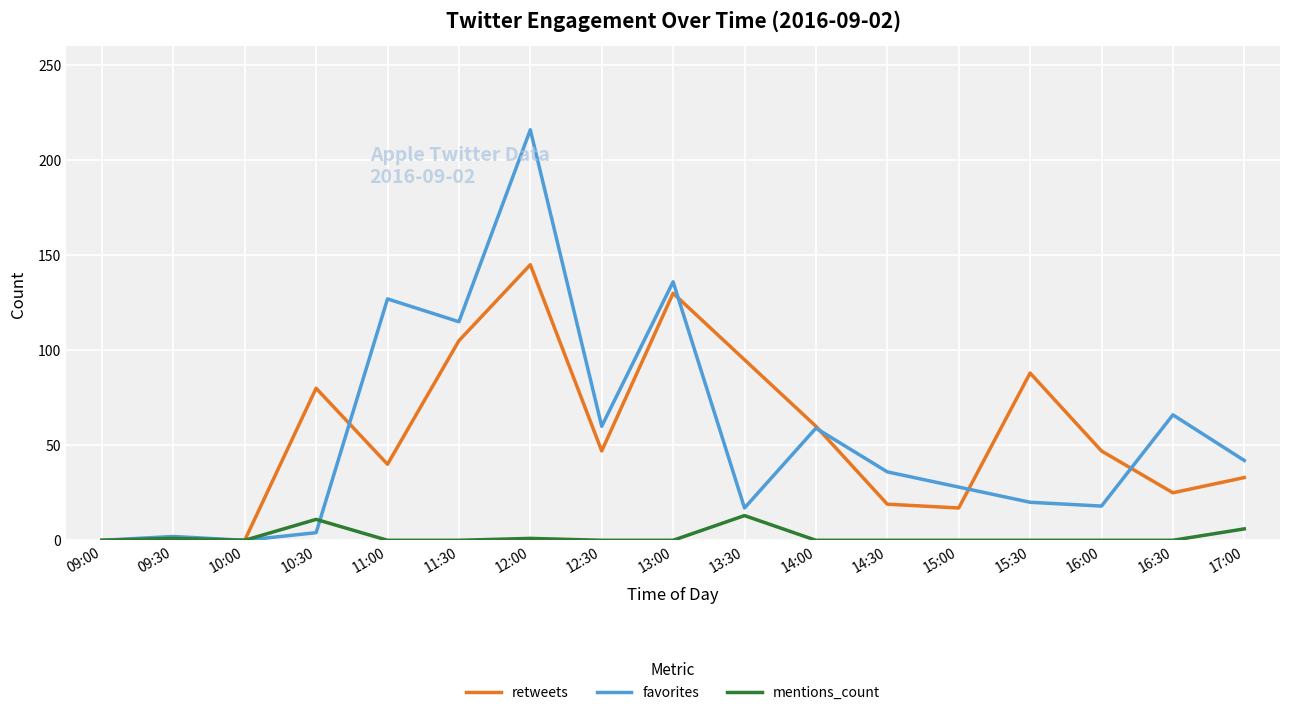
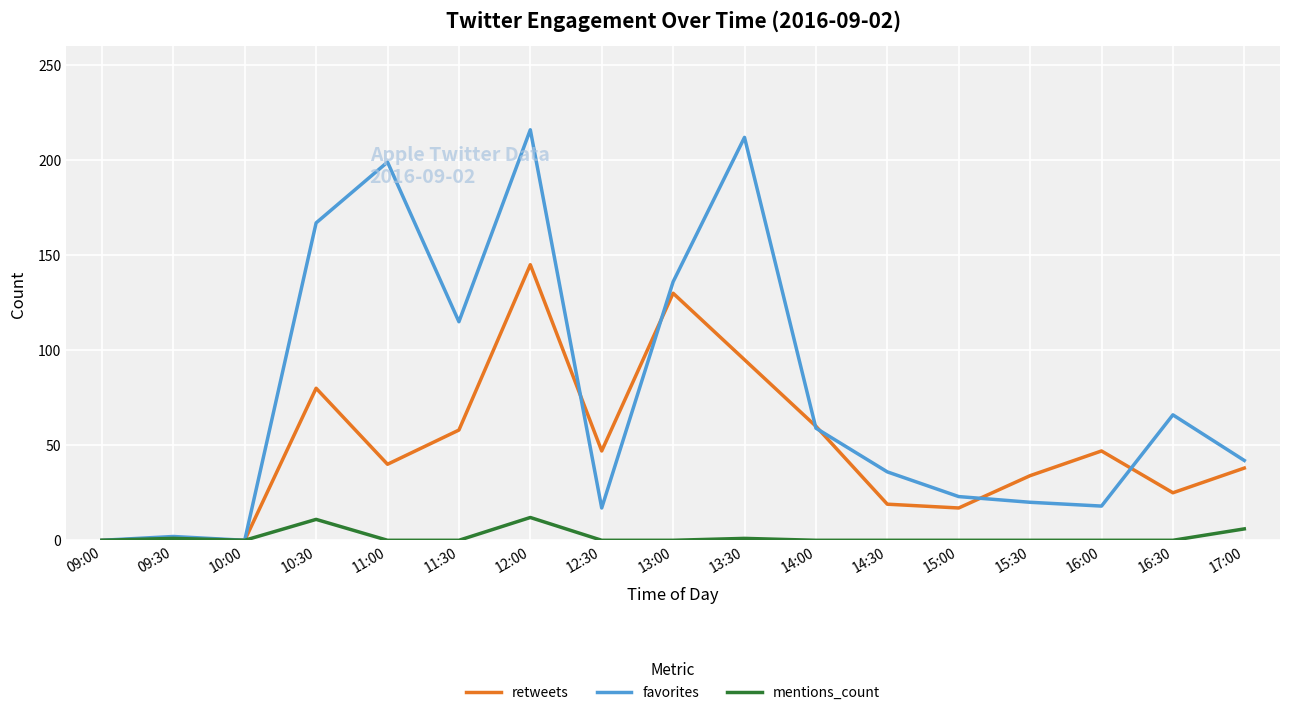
  {
    "retweets": {
      "10:30": 80,
      "11:00": 40,
-     "11:30": 105,
+     "11:30": 58,
      "12:00": 145,
      "12:30": 47,
      "13:00": 130,
      "13:30": 95,
      "14:30": 19,
      "15:00": 17,
-     "15:30": 88,
+     "15:30": 34,
      "16:00": 47,
      "16:30": 25,
-     "17:00": 33
+     "17:00": 38
    },
    "favorites": {
-     "10:30": 4,
-     "11:00": 127,
+     "10:30": 167,
+     "11:00": 199,
      "11:30": 115,
-     "12:30": 60,
+     "12:30": 17,
      "13:00": 136,
-     "13:30": 17,
+     "13:30": 212,
      "14:30": 36,
-     "15:00": 28,
+     "15:00": 23,
      "15:30": 20,
      "16:00": 18,
      "16:30": 66,
      "17:00": 42
    },
    "mentions_count": {
      "10:30": 11,
      "11:00": 0,
      "11:30": 0,
-     "12:00": 1,
+     "12:00": 12,
      "12:30": 0,
      "13:00": 0,
-     "13:30": 13,
+     "13:30": 1,
      "14:00": 0,
      "14:30": 0,
      "15:00": 0,
      "15:30": 0,
      "16:00": 0,
      "16:30": 0,
      "17:00": 6
    }
  }
